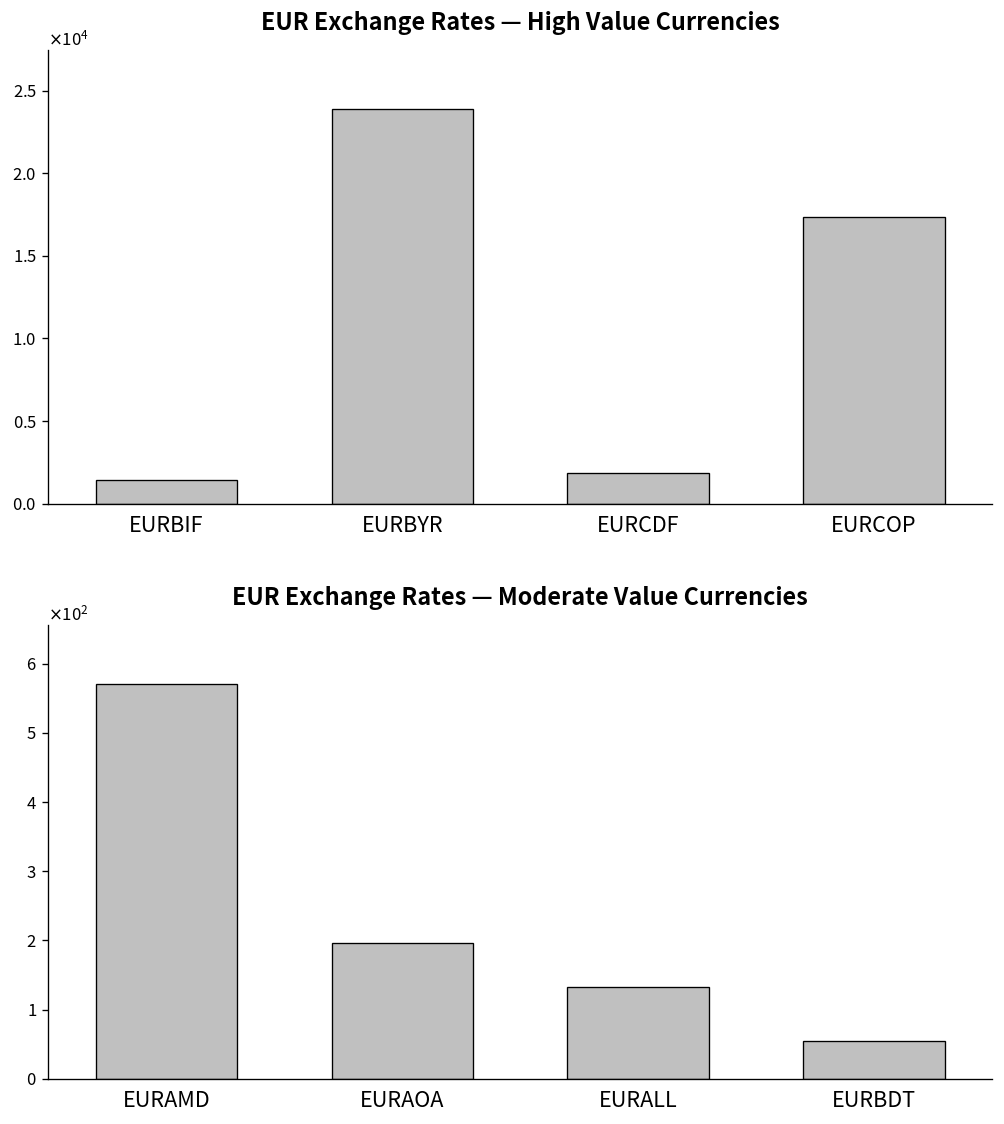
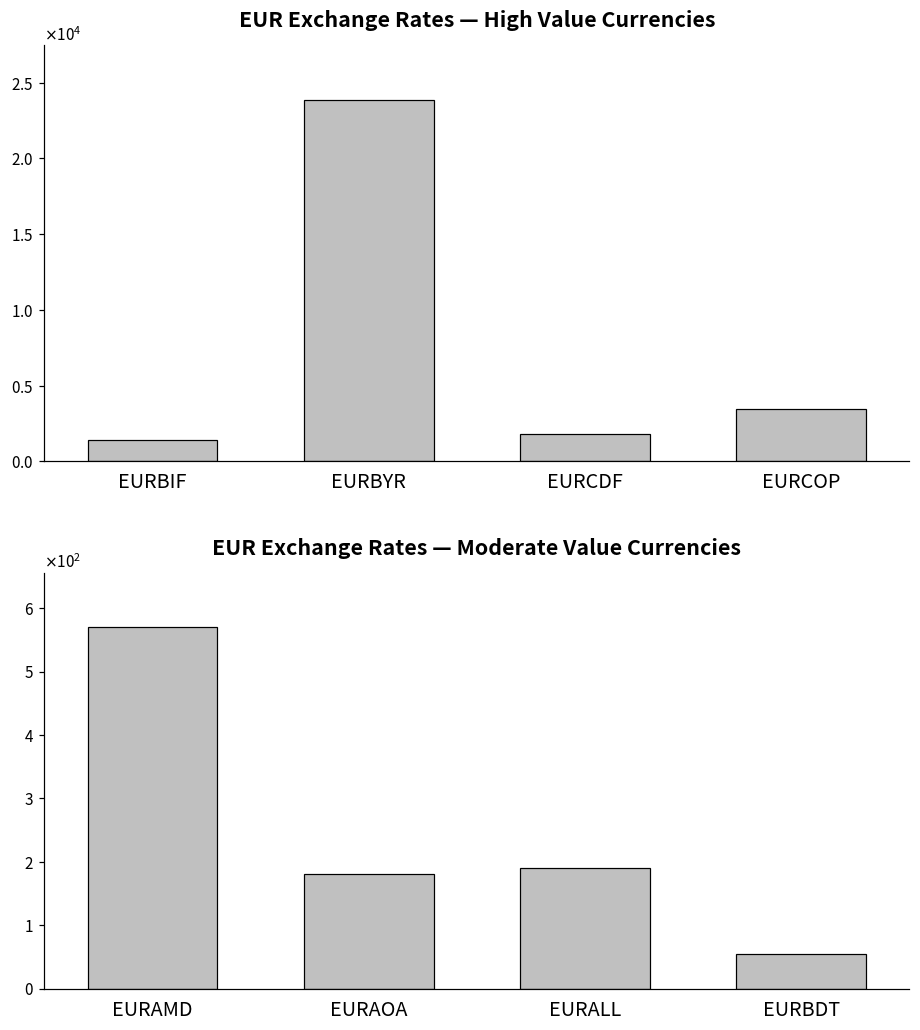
  {
    "EUR Exchange Rates — High Value Currencies": {
      "EURBIF": 1400,
      "EURBYR": 23900,
      "EURCDF": 1800,
-     "EURCOP": 17400
+     "EURCOP": 3500
    },
    "EUR Exchange Rates — Moderate Value Currencies": {
      "EURAMD": 570,
-     "EURAOA": 200,
-     "EURALL": 130,
+     "EURAOA": 180,
+     "EURALL": 190,
      "EURBDT": 50
    }
  }
